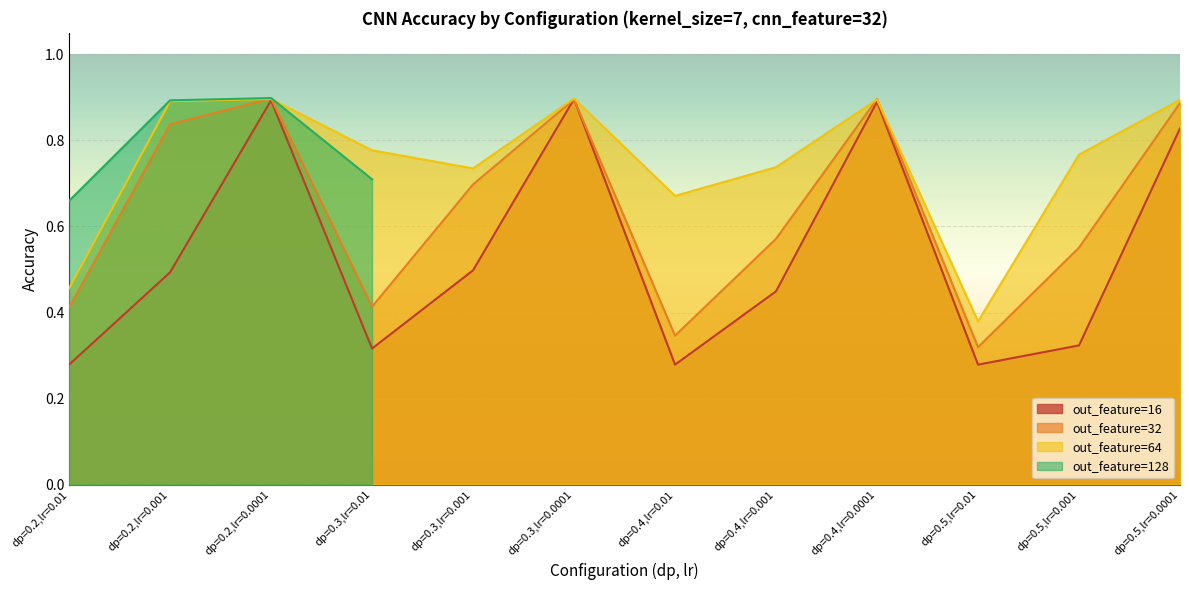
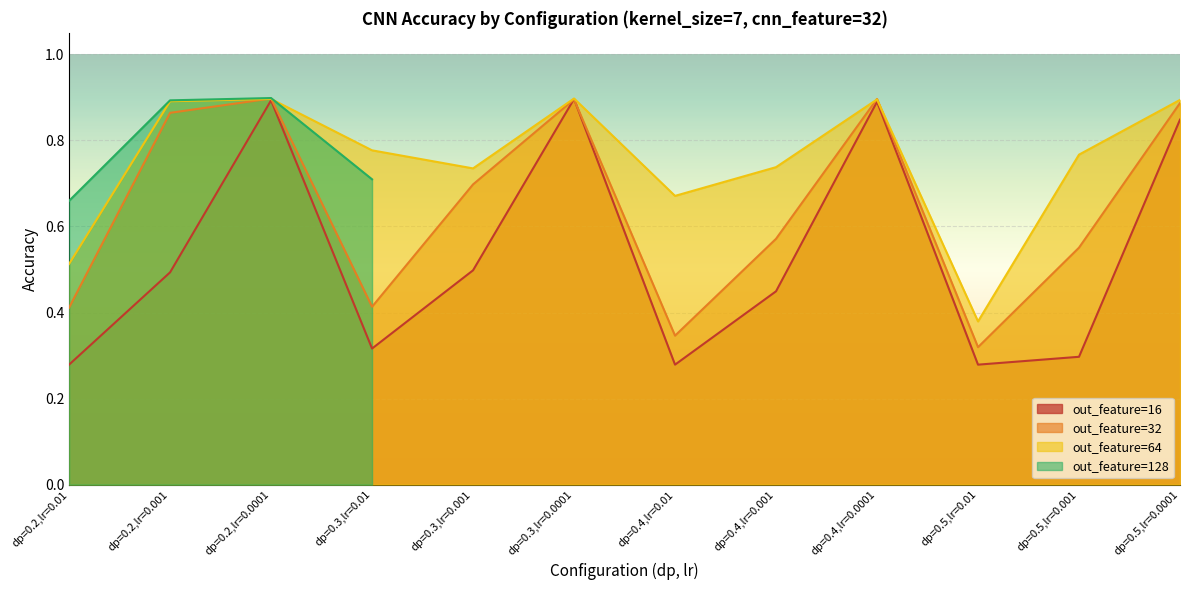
  {
    "out_feature=16": {
      "dp=0.2,lr=0.01": 0.28,
      "dp=0.2,lr=0.001": 0.49,
      "dp=0.3,lr=0.01": 0.32,
      "dp=0.3,lr=0.001": 0.50,
      "dp=0.4,lr=0.01": 0.28,
      "dp=0.4,lr=0.001": 0.45,
      "dp=0.5,lr=0.01": 0.28,
-     "dp=0.5,lr=0.001": 0.32,
-     "dp=0.5,lr=0.0001": 0.83
+     "dp=0.5,lr=0.001": 0.30,
+     "dp=0.5,lr=0.0001": 0.85
    },
    "out_feature=32": {
      "dp=0.2,lr=0.01": 0.41,
-     "dp=0.2,lr=0.001": 0.84,
+     "dp=0.2,lr=0.001": 0.86,
      "dp=0.3,lr=0.01": 0.41,
      "dp=0.3,lr=0.001": 0.70,
      "dp=0.4,lr=0.01": 0.35,
      "dp=0.4,lr=0.001": 0.57,
      "dp=0.5,lr=0.01": 0.32,
      "dp=0.5,lr=0.001": 0.55,
      "dp=0.5,lr=0.0001": 0.89
    },
    "out_feature=64": {
-     "dp=0.2,lr=0.01": 0.46,
+     "dp=0.2,lr=0.01": 0.51,
      "dp=0.3,lr=0.01": 0.78,
      "dp=0.3,lr=0.001": 0.73,
      "dp=0.4,lr=0.01": 0.67,
      "dp=0.4,lr=0.001": 0.74,
      "dp=0.5,lr=0.01": 0.38,
      "dp=0.5,lr=0.001": 0.77,
      "dp=0.5,lr=0.0001": 0.89
    },
    "out_feature=128": {
      "dp=0.2,lr=0.01": 0.66,
      "dp=0.3,lr=0.01": 0.71
    }
  }
